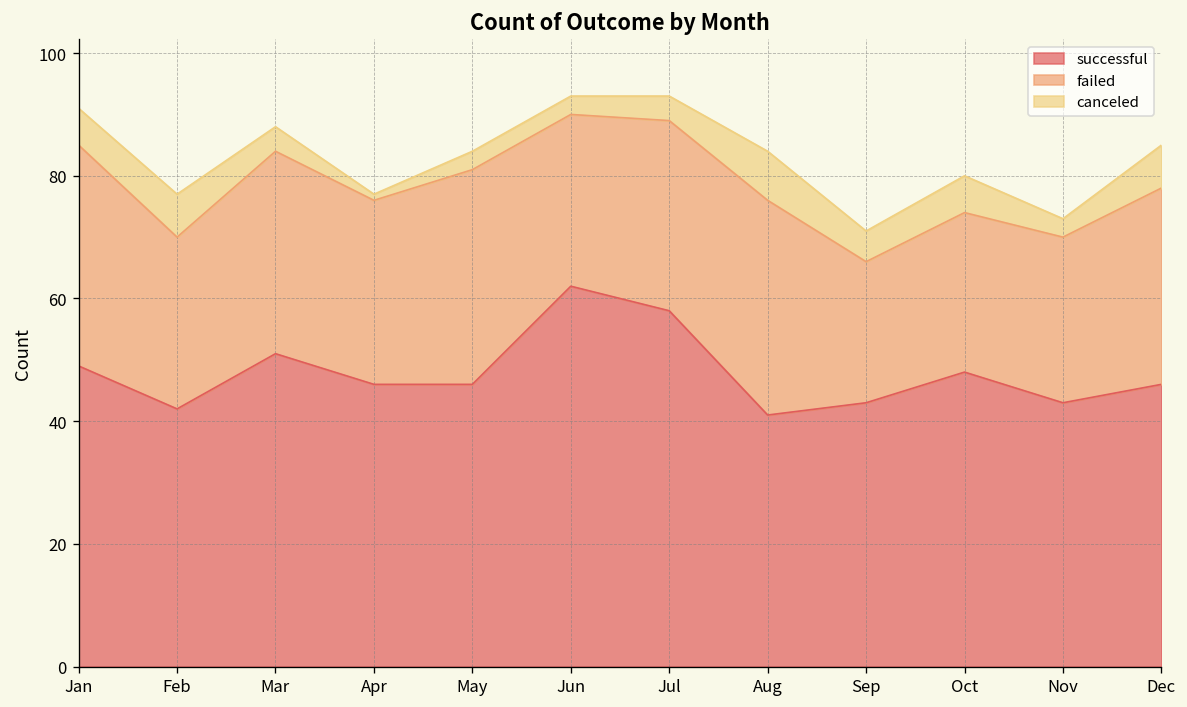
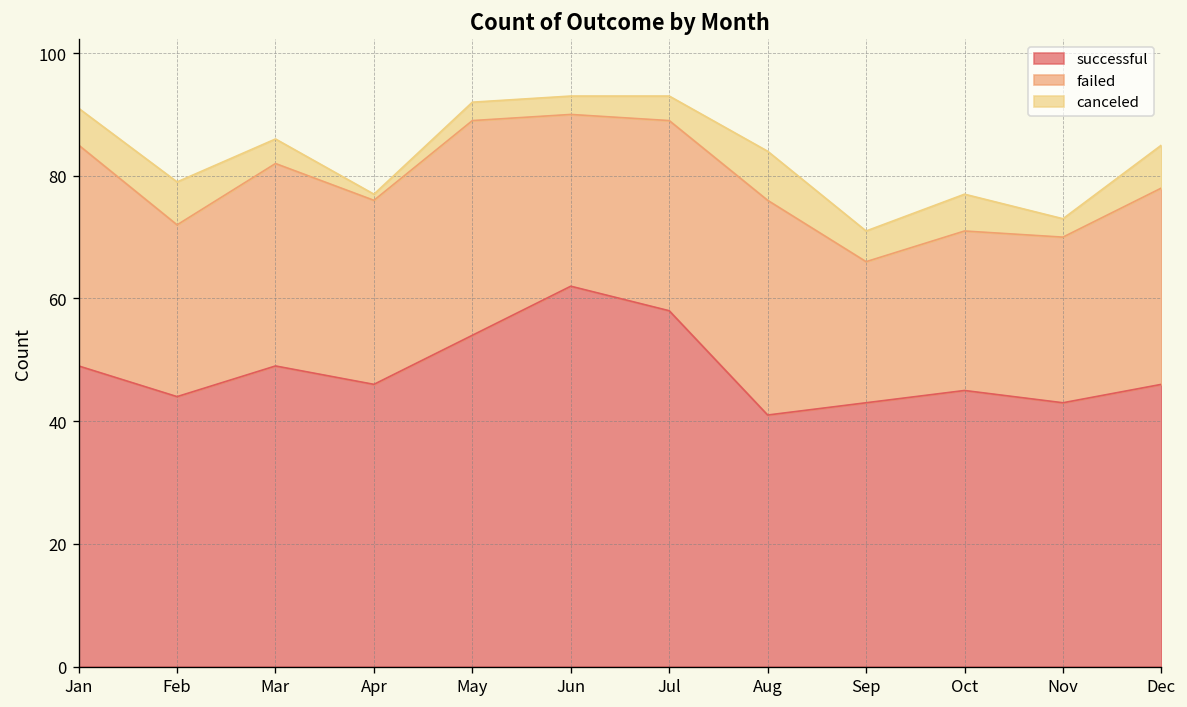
  {
    "successful": {
      "Jan": 49,
-     "Feb": 42,
-     "Mar": 51,
+     "Feb": 44,
+     "Mar": 49,
      "Apr": 46,
-     "May": 46,
+     "May": 54,
      "Jun": 62,
      "Jul": 58,
      "Aug": 41,
      "Sep": 43,
-     "Oct": 48,
+     "Oct": 45,
      "Nov": 43,
      "Dec": 46
    }
  }
